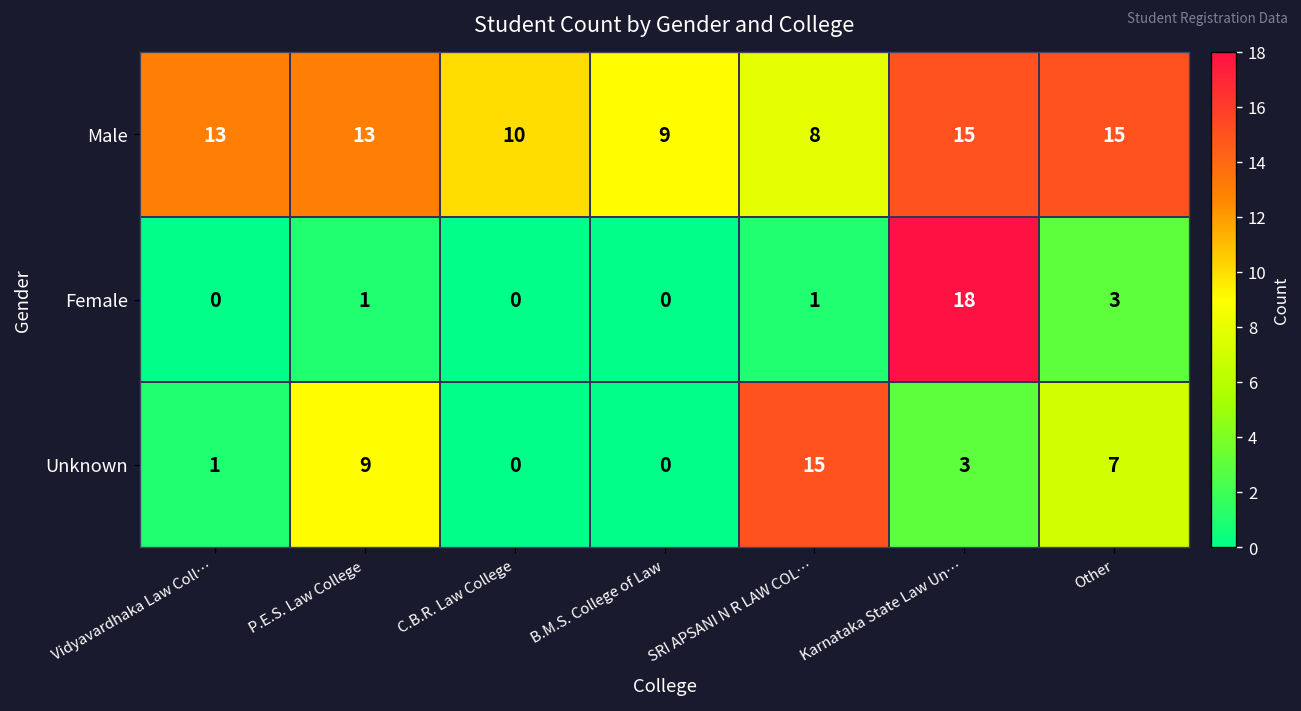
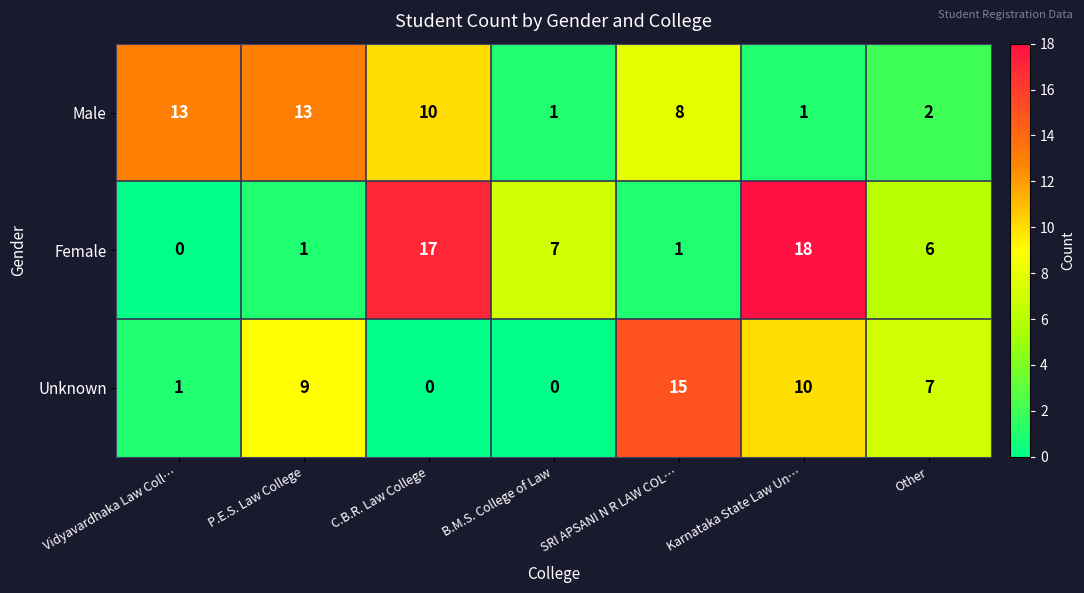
  {
    "Male": {
      "Vidyavardhaka Law Coll…": 13,
      "P.E.S. Law College": 13,
      "C.B.R. Law College": 10,
-     "B.M.S. College of Law": 9,
+     "B.M.S. College of Law": 1,
      "SRI APSANI N R LAW COL…": 8,
-     "Karnataka State Law Un…": 15,
-     "Other": 15
+     "Karnataka State Law Un…": 1,
+     "Other": 2
    },
    "Female": {
      "Vidyavardhaka Law Coll…": 0,
      "P.E.S. Law College": 1,
-     "C.B.R. Law College": 0,
-     "B.M.S. College of Law": 0,
+     "C.B.R. Law College": 17,
+     "B.M.S. College of Law": 7,
      "SRI APSANI N R LAW COL…": 1,
      "Karnataka State Law Un…": 18,
-     "Other": 3
+     "Other": 6
    },
    "Unknown": {
      "Vidyavardhaka Law Coll…": 1,
      "P.E.S. Law College": 9,
      "C.B.R. Law College": 0,
      "B.M.S. College of Law": 0,
      "SRI APSANI N R LAW COL…": 15,
-     "Karnataka State Law Un…": 3,
+     "Karnataka State Law Un…": 10,
      "Other": 7
    }
  }
